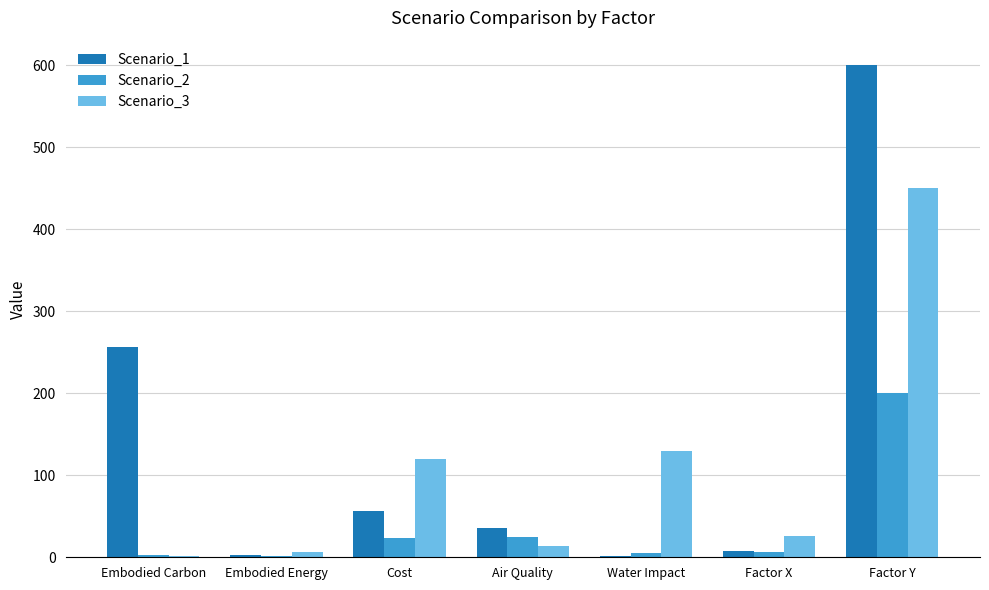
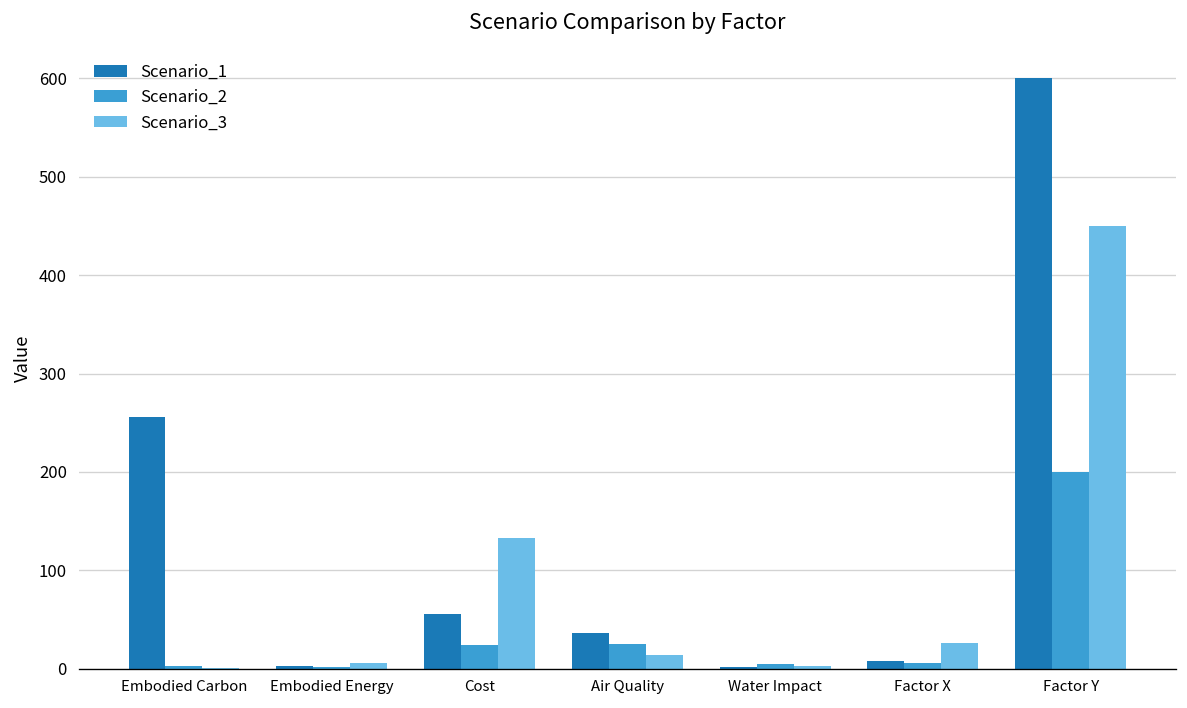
  {
    "Scenario_3": {
      "Embodied Energy": 10,
-     "Cost": 120,
+     "Cost": 130,
      "Air Quality": 10,
-     "Water Impact": 130,
+     "Water Impact": 0,
      "Factor X": 30,
      "Factor Y": 450
    }
  }
